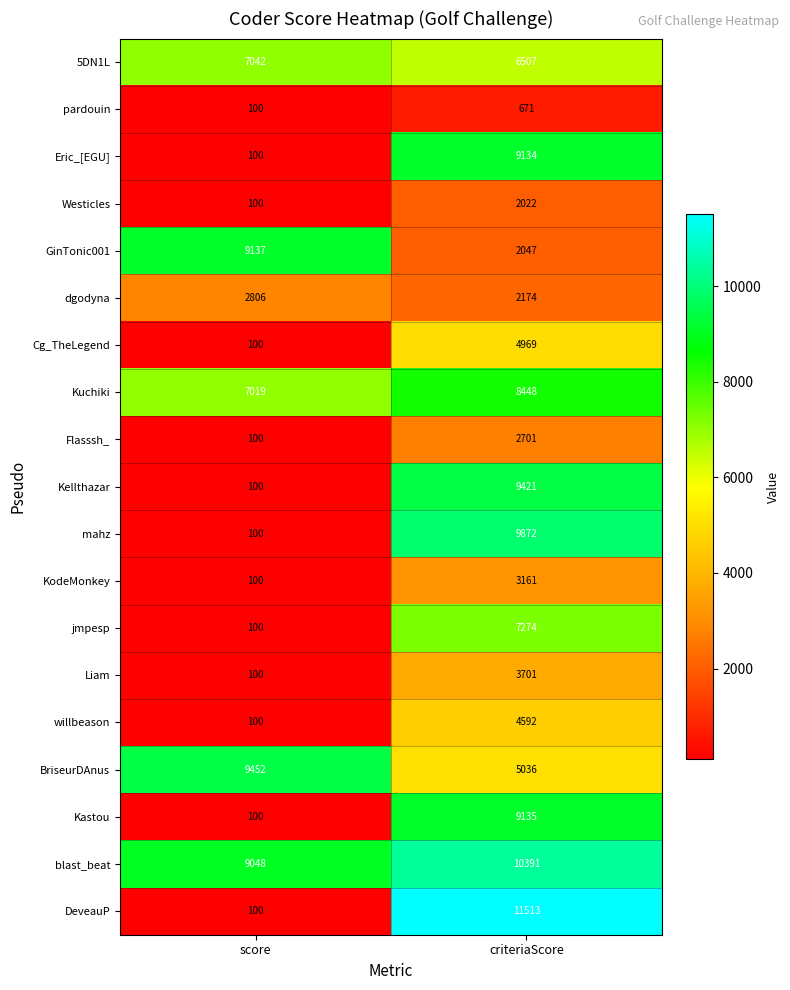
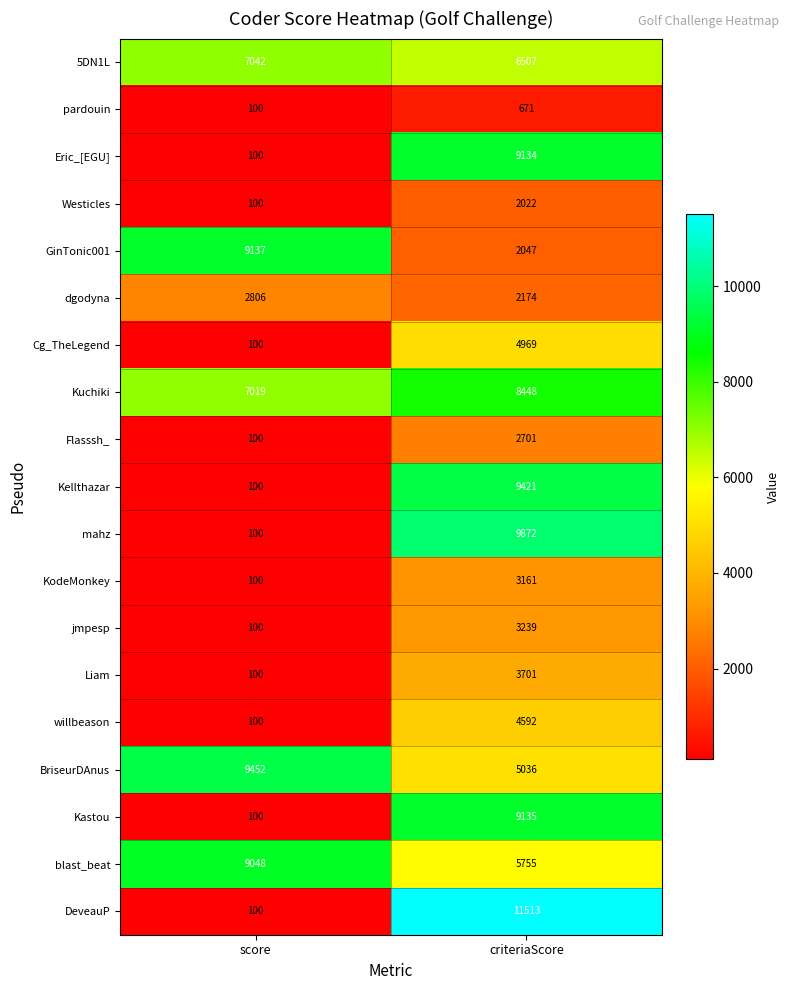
  {
    "5DN1L": {
      "score": 7042,
      "criteriaScore": 6507
    },
    "pardouin": {
      "score": 100,
      "criteriaScore": 671
    },
    "Eric_[EGU]": {
      "score": 100,
      "criteriaScore": 9134
    },
    "Westicles": {
      "score": 100,
      "criteriaScore": 2022
    },
    "GinTonic001": {
      "score": 9137,
      "criteriaScore": 2047
    },
    "dgodyna": {
      "score": 2806,
      "criteriaScore": 2174
    },
    "Cg_TheLegend": {
      "score": 100,
      "criteriaScore": 4969
    },
    "Kuchiki": {
      "score": 7019,
      "criteriaScore": 8448
    },
    "Flasssh_": {
      "score": 100,
      "criteriaScore": 2701
    },
    "Kellthazar": {
      "score": 100,
      "criteriaScore": 9421
    },
    "mahz": {
      "score": 100,
      "criteriaScore": 9872
    },
    "KodeMonkey": {
      "score": 100,
      "criteriaScore": 3161
    },
    "jmpesp": {
      "score": 100,
-     "criteriaScore": 7274
+     "criteriaScore": 3239
    },
    "Liam": {
      "score": 100,
      "criteriaScore": 3701
    },
    "willbeason": {
      "score": 100,
      "criteriaScore": 4592
    },
    "BriseurDAnus": {
      "score": 9452,
      "criteriaScore": 5036
    },
    "Kastou": {
      "score": 100,
      "criteriaScore": 9135
    },
    "blast_beat": {
      "score": 9048,
-     "criteriaScore": 10391
+     "criteriaScore": 5755
    },
    "DeveauP": {
      "score": 100,
      "criteriaScore": 11513
    }
  }
